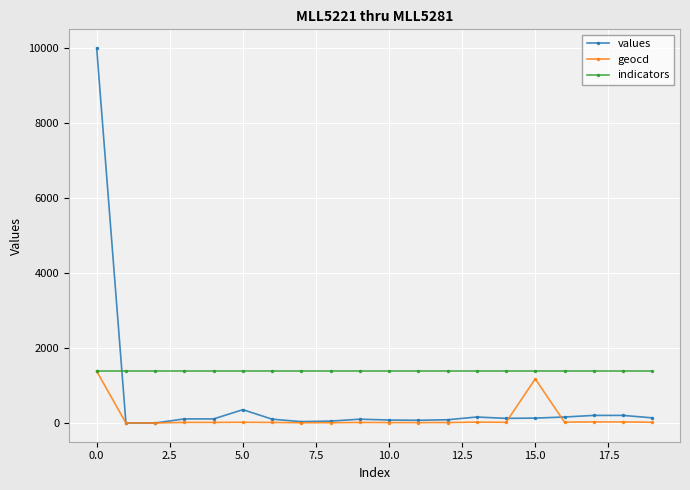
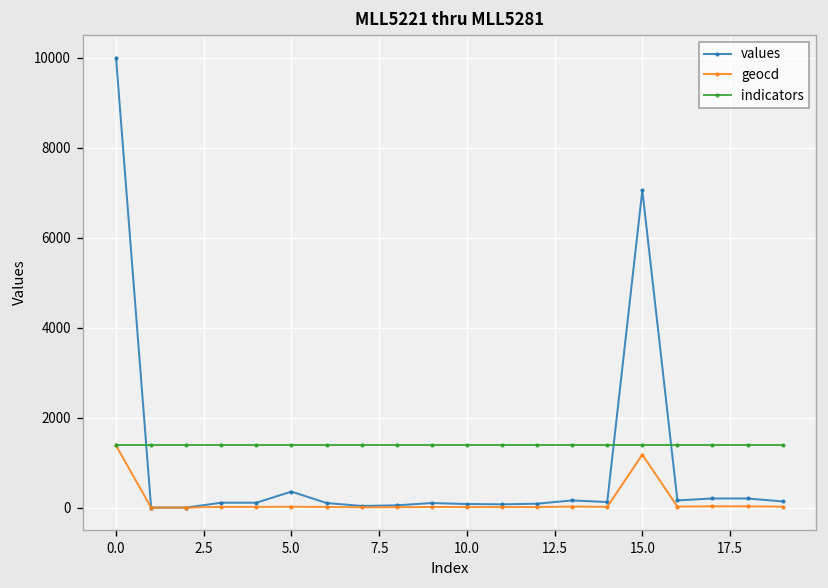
  {
    "values": {
      "0.0": 10000,
      "5.0": 400,
      "10.0": 100,
-     "15.0": 100
+     "15.0": 7100
    },
    "geocd": {
      "5.0": 0,
      "10.0": 0,
      "15.0": 1200
    },
    "indicators": {
      "5.0": 1400,
      "10.0": 1400,
      "15.0": 1400
    }
  }
